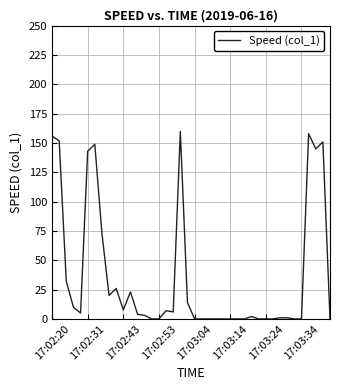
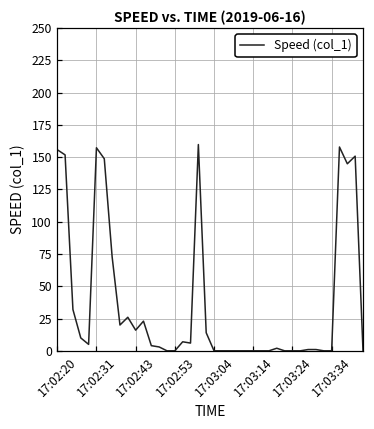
  {
    "17:02:20": 156,
-   "17:02:31": 143,
-   "17:02:43": 8,
+   "17:02:31": 157,
+   "17:02:43": 16,
    "17:02:53": 0,
    "17:03:04": 0,
    "17:03:14": 0,
    "17:03:24": 0,
    "17:03:34": 0
  }
